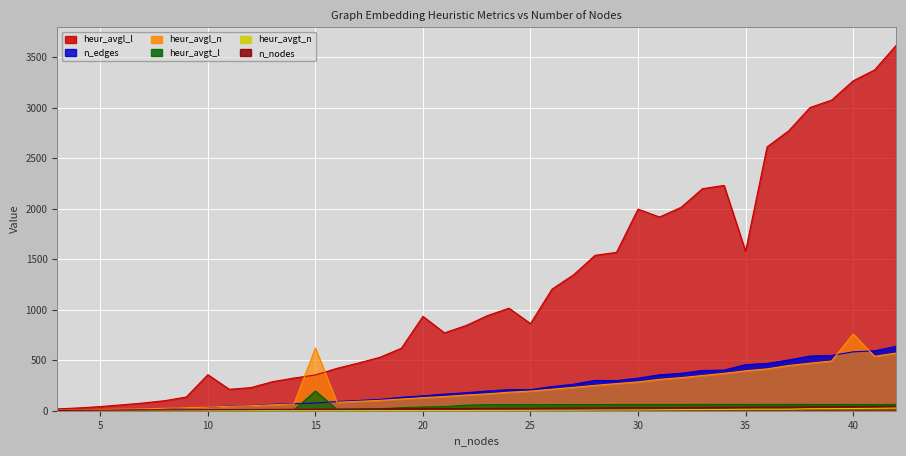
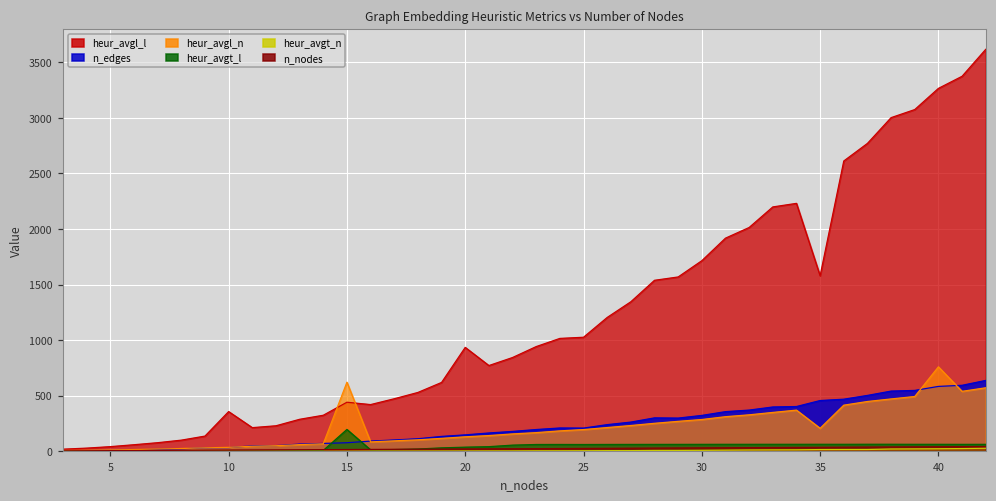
  {
    "heur_avgl_l": {
      "5": 40,
      "10": 360,
-     "15": 350,
+     "15": 440,
      "20": 930,
-     "25": 860,
-     "30": 2000,
+     "25": 1030,
+     "30": 1710,
      "35": 1580,
      "40": 3270
    },
    "n_edges": {
      "15": 80,
      "30": 320,
      "35": 460,
      "40": 580
    },
    "heur_avgl_n": {
      "15": 620,
      "30": 290,
-     "35": 400,
+     "35": 210,
      "40": 760
    },
    "heur_avgt_l": {
      "15": 200,
      "25": 60,
      "30": 60,
      "35": 60
    }
  }
